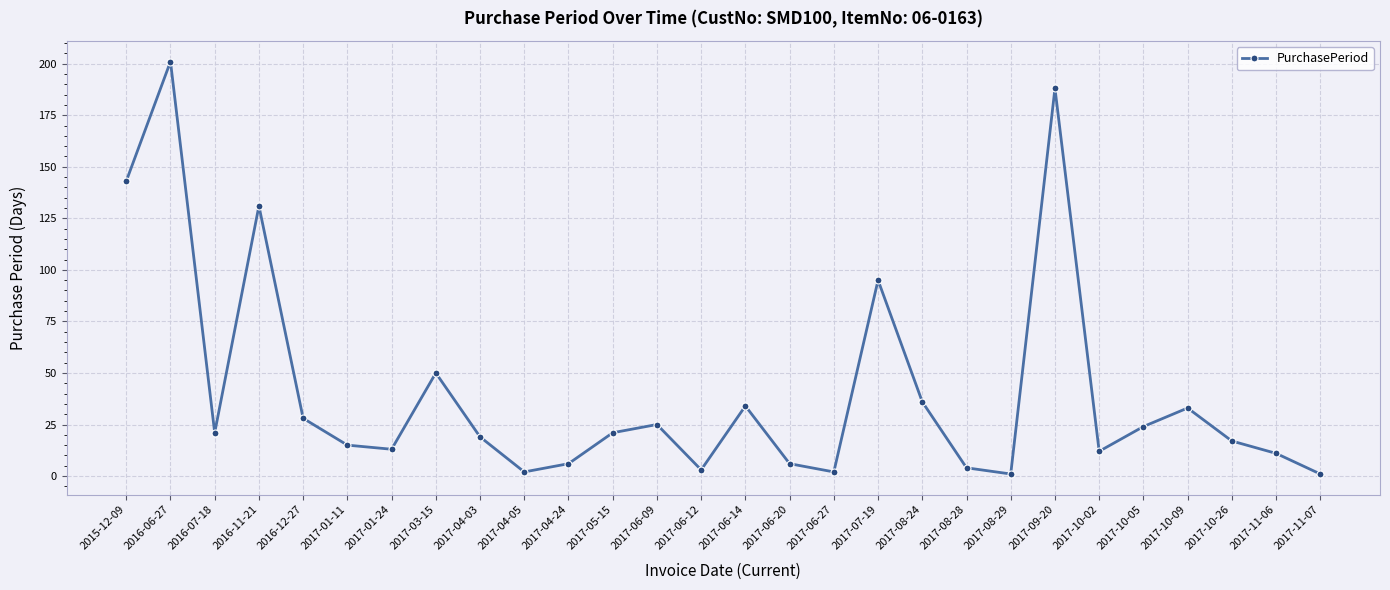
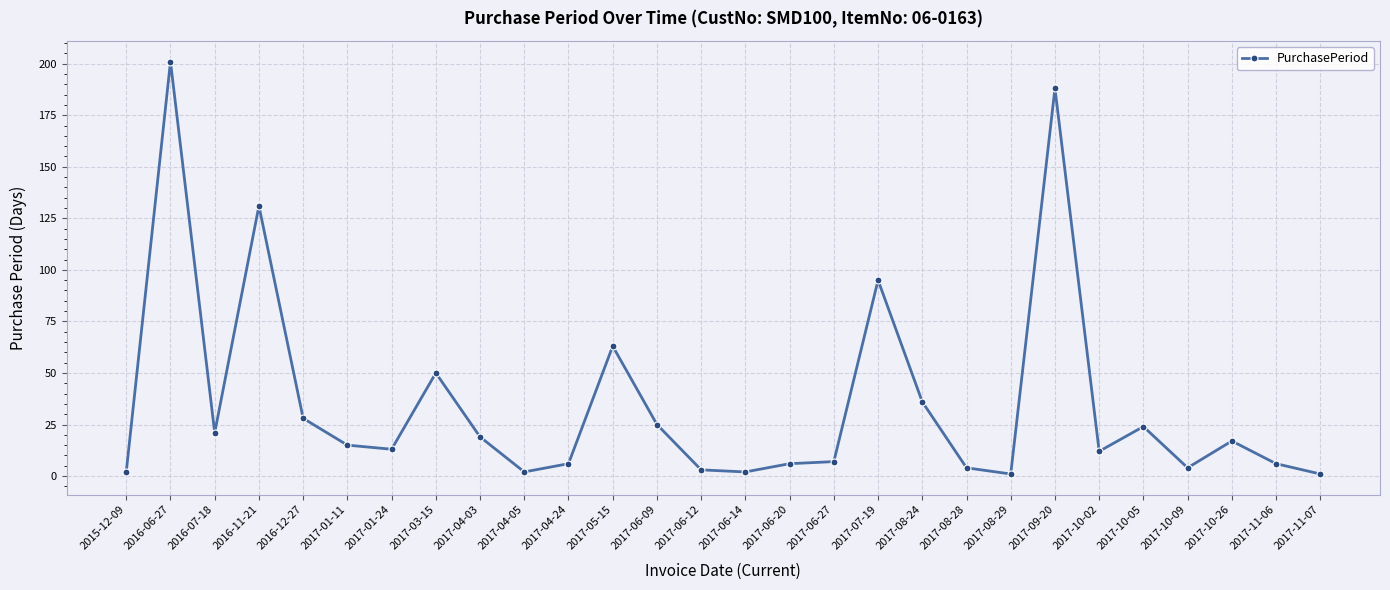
  {
-   "2015-12-09": 143,
+   "2015-12-09": 2,
    "2016-06-27": 201,
    "2016-07-18": 21,
    "2016-11-21": 131,
    "2016-12-27": 28,
    "2017-01-11": 15,
    "2017-01-24": 13,
    "2017-03-15": 50,
    "2017-04-03": 19,
    "2017-04-05": 2,
    "2017-04-24": 6,
-   "2017-05-15": 21,
+   "2017-05-15": 63,
    "2017-06-09": 25,
    "2017-06-12": 3,
-   "2017-06-14": 34,
+   "2017-06-14": 2,
    "2017-06-20": 6,
-   "2017-06-27": 2,
+   "2017-06-27": 7,
    "2017-07-19": 95,
    "2017-08-24": 36,
    "2017-08-28": 4,
    "2017-08-29": 1,
    "2017-09-20": 188,
    "2017-10-02": 12,
    "2017-10-05": 24,
-   "2017-10-09": 33,
+   "2017-10-09": 4,
    "2017-10-26": 17,
-   "2017-11-06": 11,
+   "2017-11-06": 6,
    "2017-11-07": 1
  }
